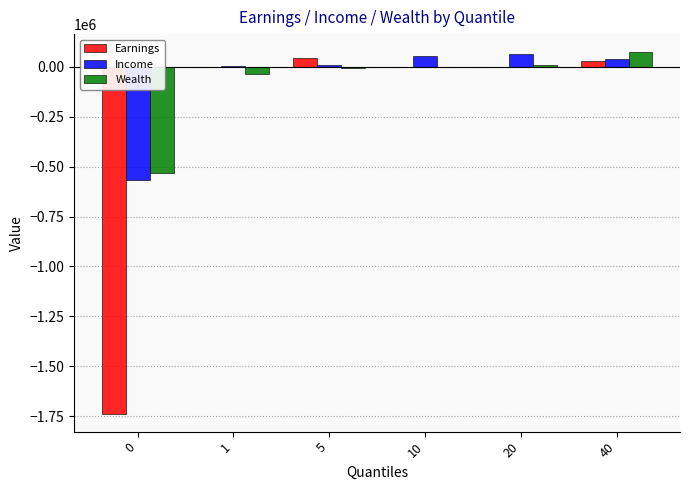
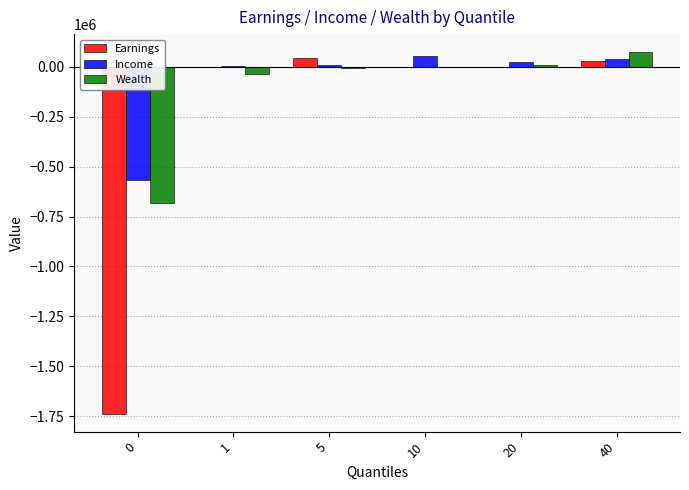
  {
    "Earnings": {
      "0": -1740000,
      "1": 0,
      "5": 50000,
      "10": 0,
      "20": 0,
      "40": 30000
    },
    "Income": {
      "0": -570000,
      "10": 60000,
-     "20": 70000,
+     "20": 20000,
      "40": 40000
    },
    "Wealth": {
-     "0": -530000,
+     "0": -680000,
      "1": -40000,
      "40": 70000
    }
  }
